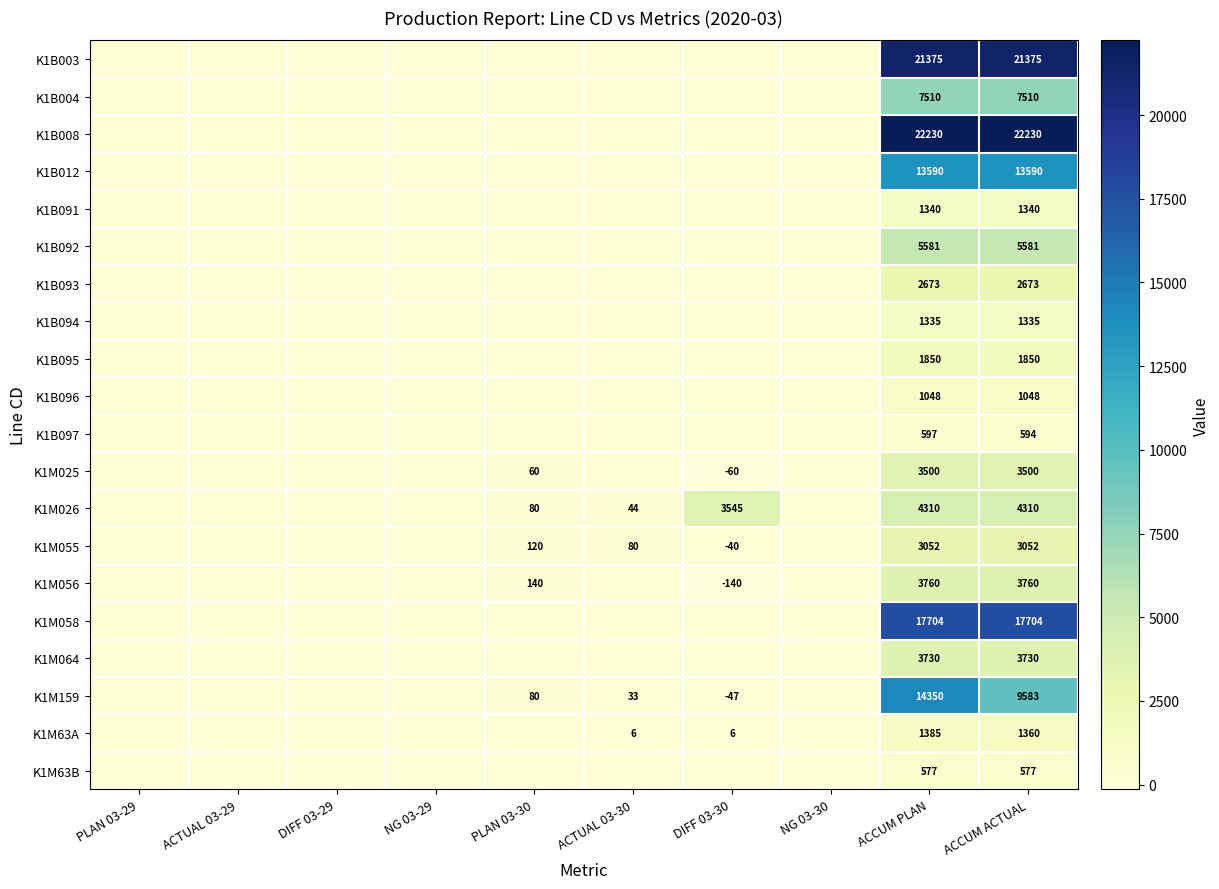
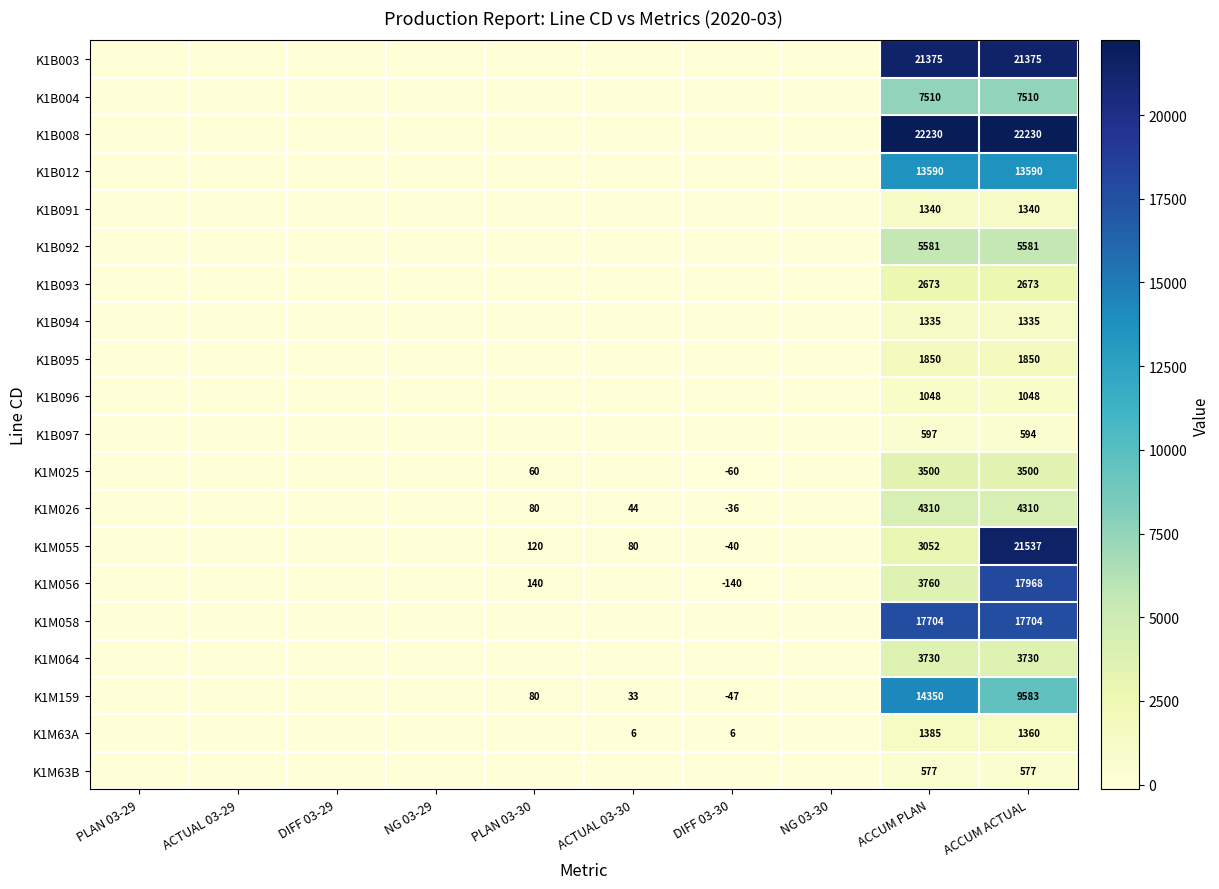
  {
    "K1B003": {
      "ACCUM PLAN": 21375,
      "ACCUM ACTUAL": 21375
    },
    "K1B004": {
      "ACCUM PLAN": 7510,
      "ACCUM ACTUAL": 7510
    },
    "K1B008": {
      "ACCUM PLAN": 22230,
      "ACCUM ACTUAL": 22230
    },
    "K1B012": {
      "ACCUM PLAN": 13590,
      "ACCUM ACTUAL": 13590
    },
    "K1B091": {
      "ACCUM PLAN": 1340,
      "ACCUM ACTUAL": 1340
    },
    "K1B092": {
      "ACCUM PLAN": 5581,
      "ACCUM ACTUAL": 5581
    },
    "K1B093": {
      "ACCUM PLAN": 2673,
      "ACCUM ACTUAL": 2673
    },
    "K1B094": {
      "ACCUM PLAN": 1335,
      "ACCUM ACTUAL": 1335
    },
    "K1B095": {
      "ACCUM PLAN": 1850,
      "ACCUM ACTUAL": 1850
    },
    "K1B096": {
      "ACCUM PLAN": 1048,
      "ACCUM ACTUAL": 1048
    },
    "K1B097": {
      "ACCUM PLAN": 597,
      "ACCUM ACTUAL": 594
    },
    "K1M025": {
      "PLAN 03-30": 60,
      "DIFF 03-30": -60,
      "ACCUM PLAN": 3500,
      "ACCUM ACTUAL": 3500
    },
    "K1M026": {
      "PLAN 03-30": 80,
      "ACTUAL 03-30": 44,
-     "DIFF 03-30": 3545,
+     "DIFF 03-30": -36,
      "ACCUM PLAN": 4310,
      "ACCUM ACTUAL": 4310
    },
    "K1M055": {
      "PLAN 03-30": 120,
      "ACTUAL 03-30": 80,
      "DIFF 03-30": -40,
      "ACCUM PLAN": 3052,
-     "ACCUM ACTUAL": 3052
+     "ACCUM ACTUAL": 21537
    },
    "K1M056": {
      "PLAN 03-30": 140,
      "DIFF 03-30": -140,
      "ACCUM PLAN": 3760,
-     "ACCUM ACTUAL": 3760
+     "ACCUM ACTUAL": 17968
    },
    "K1M058": {
      "ACCUM PLAN": 17704,
      "ACCUM ACTUAL": 17704
    },
    "K1M064": {
      "ACCUM PLAN": 3730,
      "ACCUM ACTUAL": 3730
    },
    "K1M159": {
      "PLAN 03-30": 80,
      "ACTUAL 03-30": 33,
      "DIFF 03-30": -47,
      "ACCUM PLAN": 14350,
      "ACCUM ACTUAL": 9583
    },
    "K1M63A": {
      "ACTUAL 03-30": 6,
      "DIFF 03-30": 6,
      "ACCUM PLAN": 1385,
      "ACCUM ACTUAL": 1360
    },
    "K1M63B": {
      "ACCUM PLAN": 577,
      "ACCUM ACTUAL": 577
    }
  }
